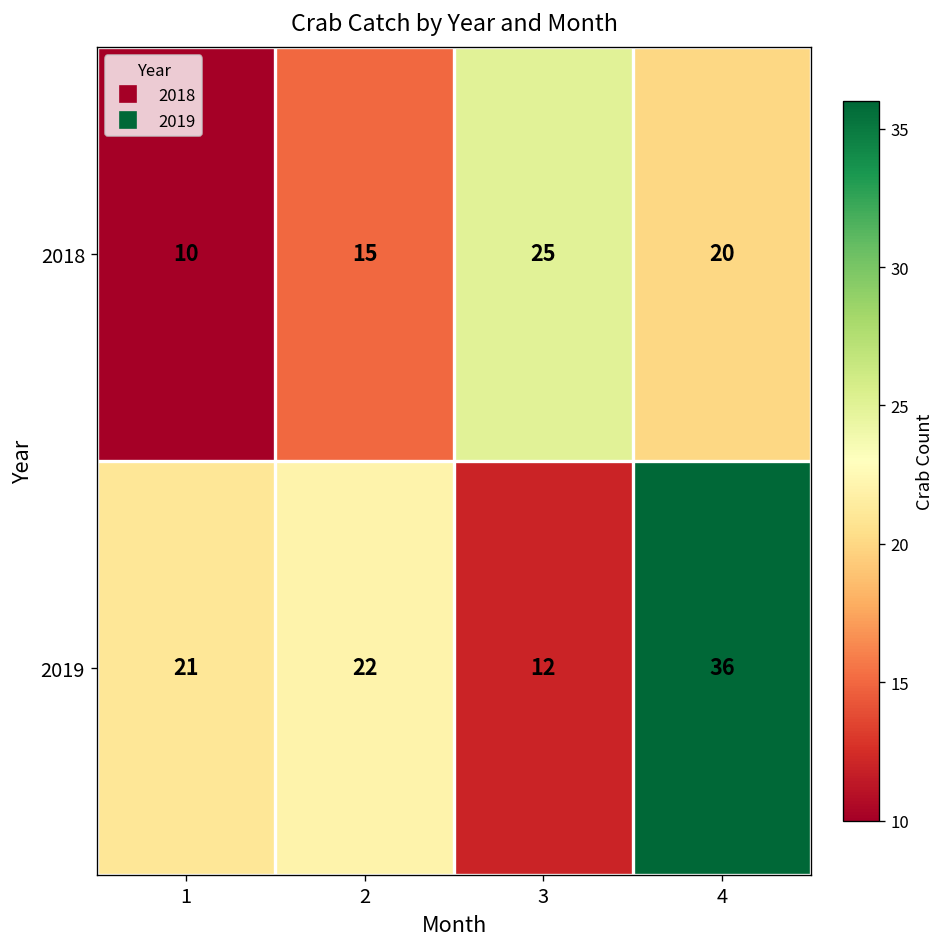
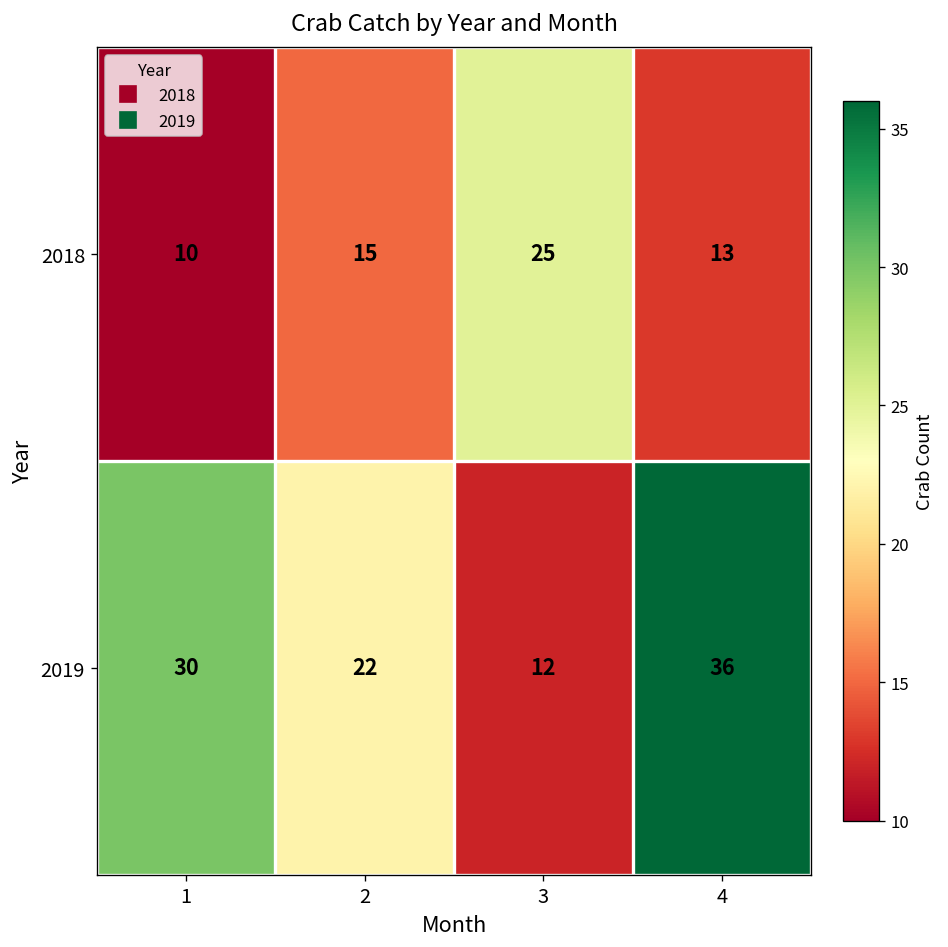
  {
    "2018": {
      "1": 10,
      "2": 15,
      "3": 25,
-     "4": 20
+     "4": 13
    },
    "2019": {
-     "1": 21,
+     "1": 30,
      "2": 22,
      "3": 12,
      "4": 36
    }
  }
